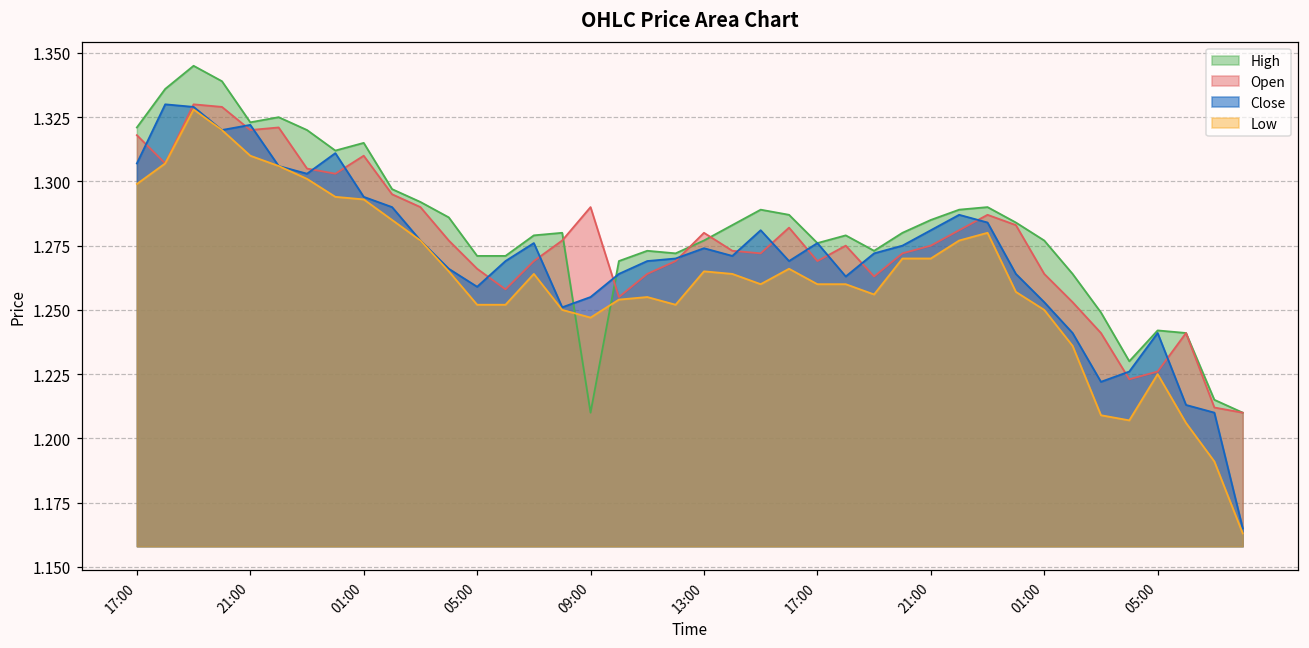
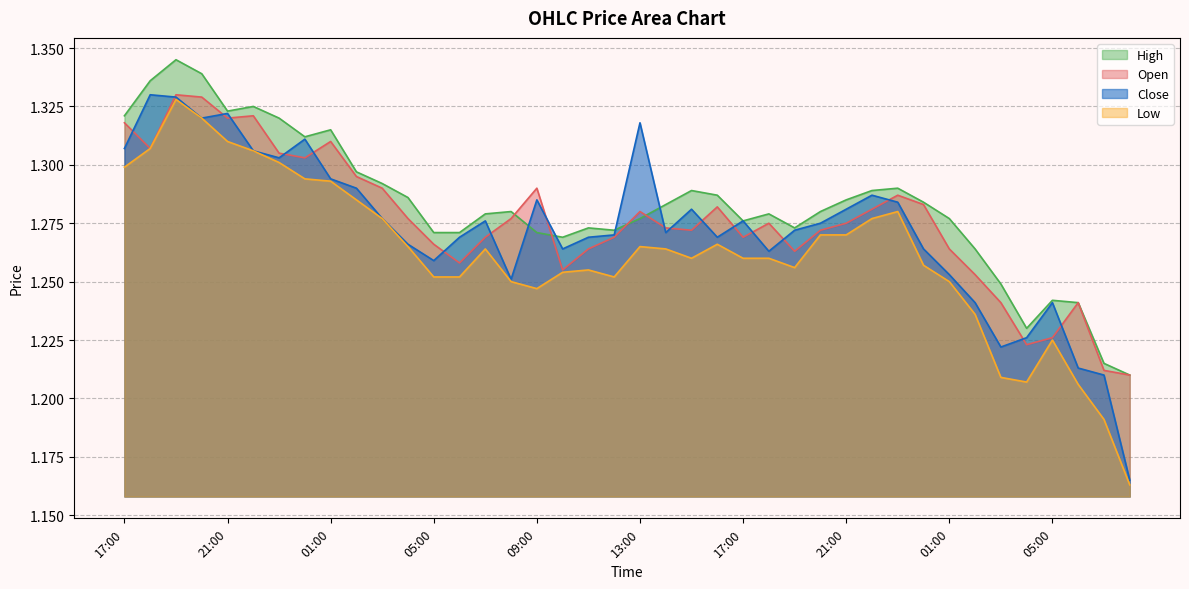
  {
    "High": {
-     "09:00": 1.210,
+     "09:00": 1.271,
      "13:00": 1.277
    },
    "Open": {
      "09:00": 1.290,
      "13:00": 1.280
    },
    "Close": {
-     "09:00": 1.255,
-     "13:00": 1.274
+     "09:00": 1.285,
+     "13:00": 1.318
    },
    "Low": {
      "09:00": 1.247,
      "13:00": 1.265
    }
  }
